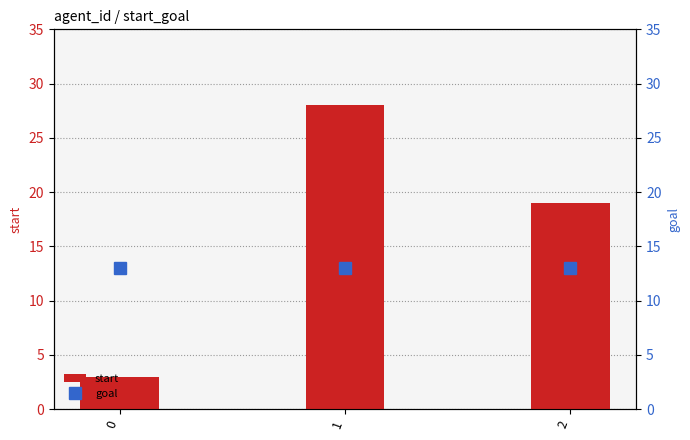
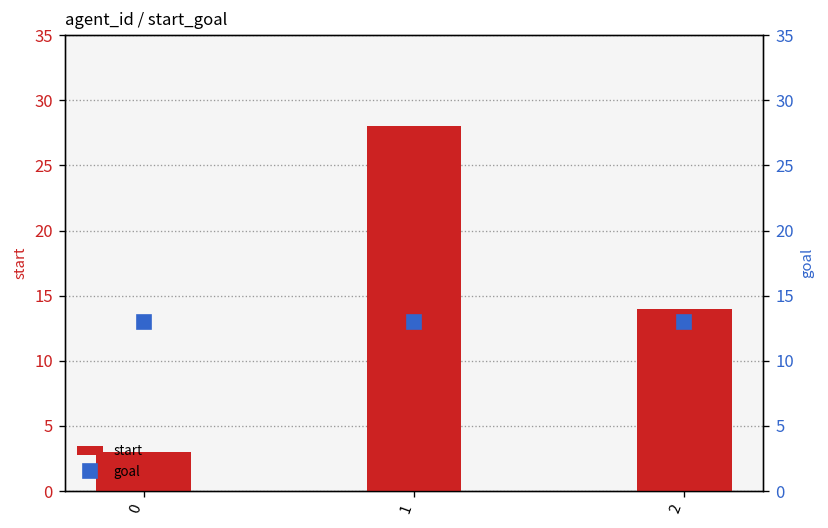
  {
    "start": {
      "0": 3,
      "1": 28,
-     "2": 19
+     "2": 14
    },
    "goal": {
      "0": 13.0,
      "1": 13.0,
      "2": 13.0
    }
  }
